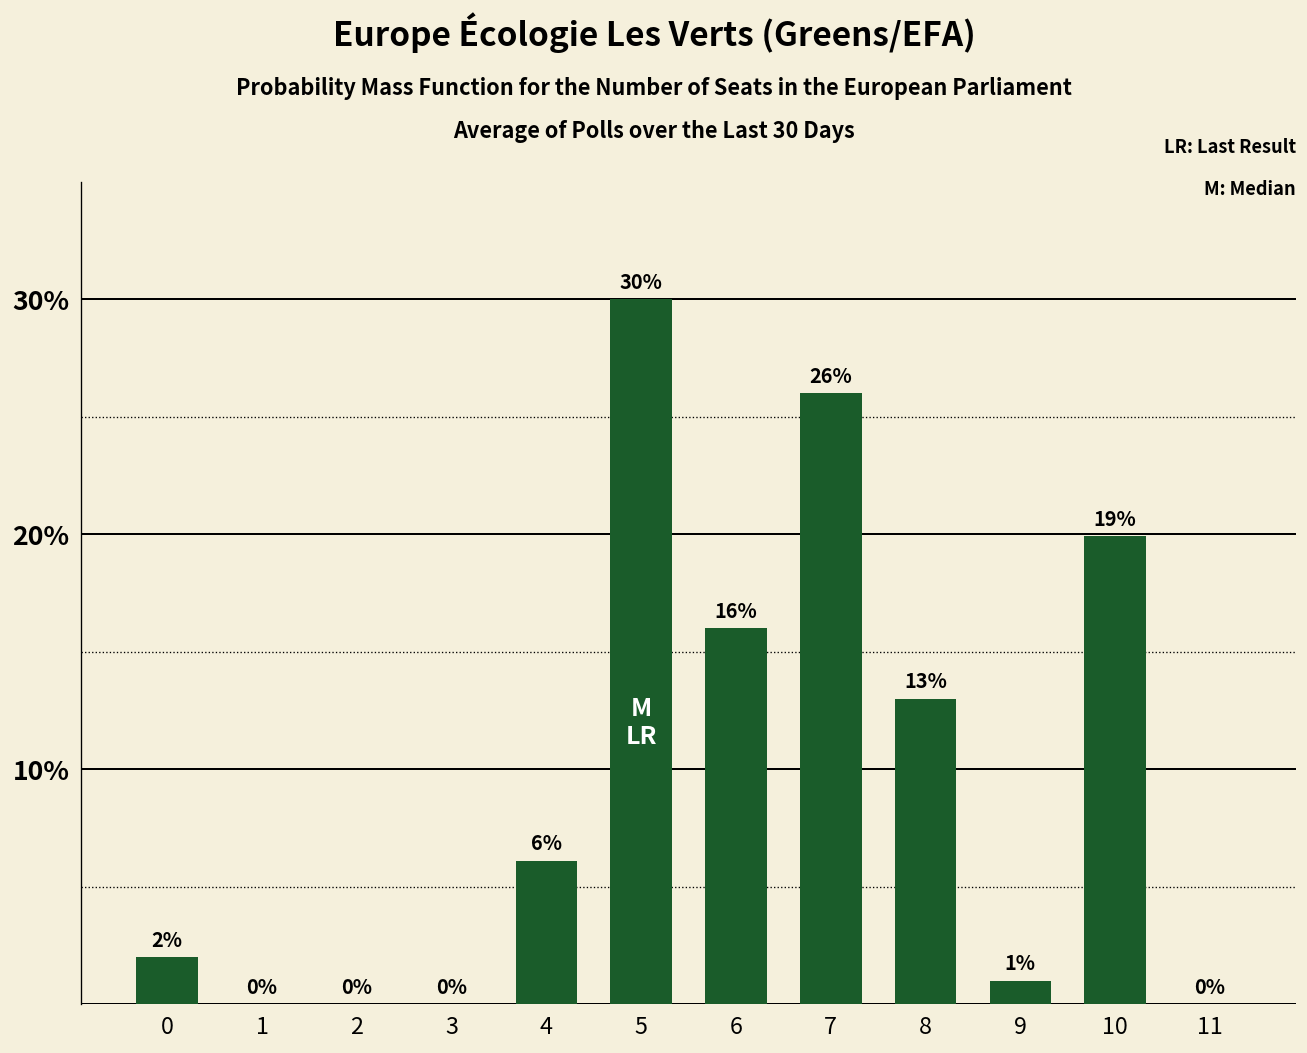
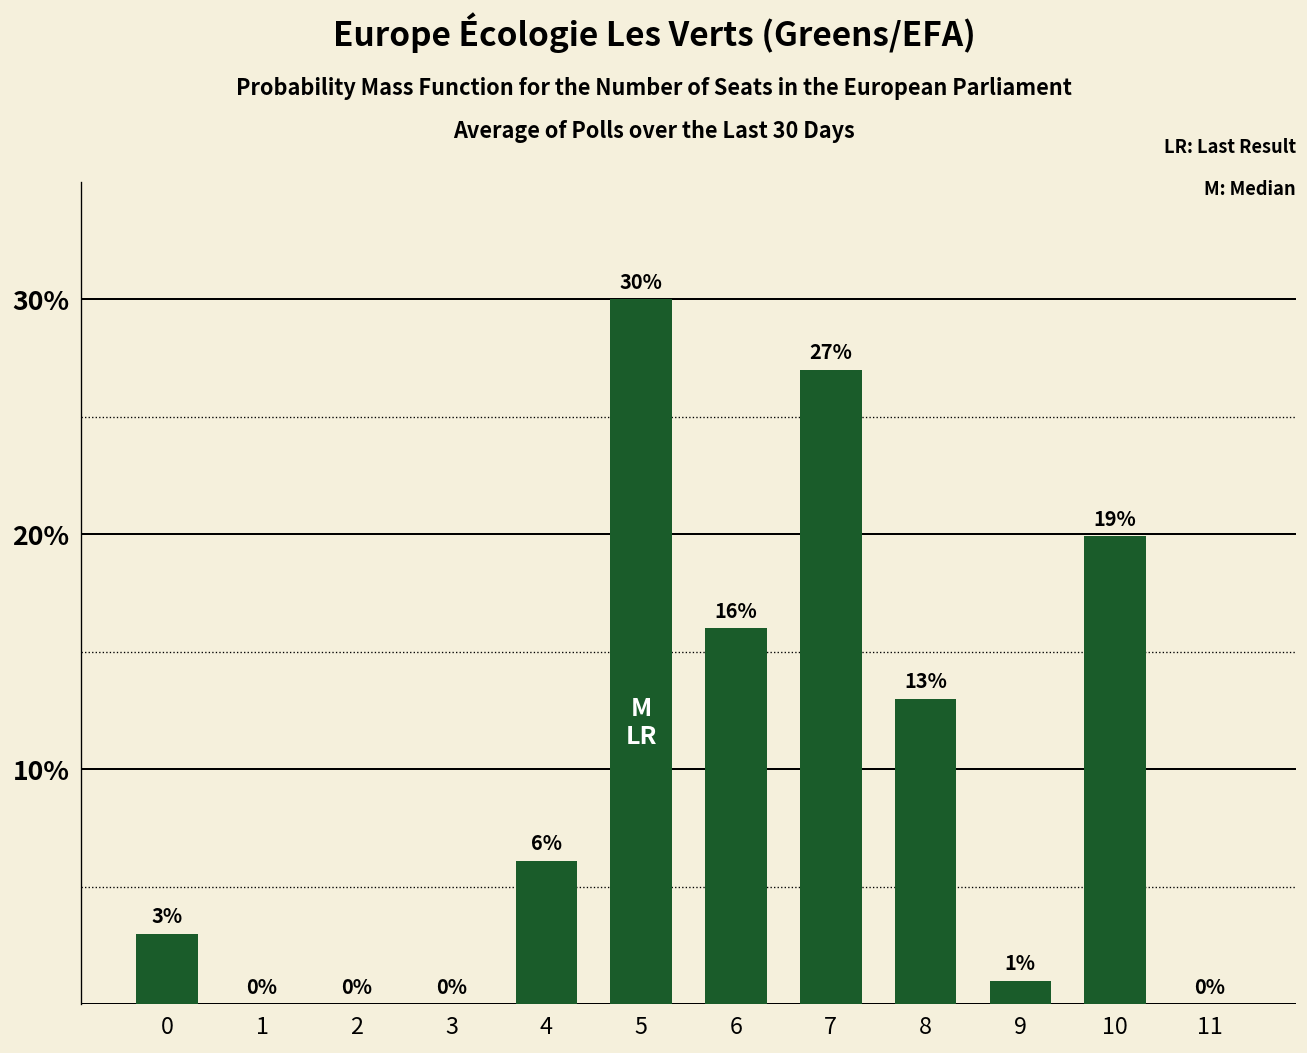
  {
-   "0": "2%",
+   "0": "3%",
    "1": "0%",
    "2": "0%",
    "3": "0%",
    "4": "6%",
    "5": "30%",
    "6": "16%",
-   "7": "26%",
+   "7": "27%",
    "8": "13%",
    "9": "1%",
    "11": "0%"
  }
